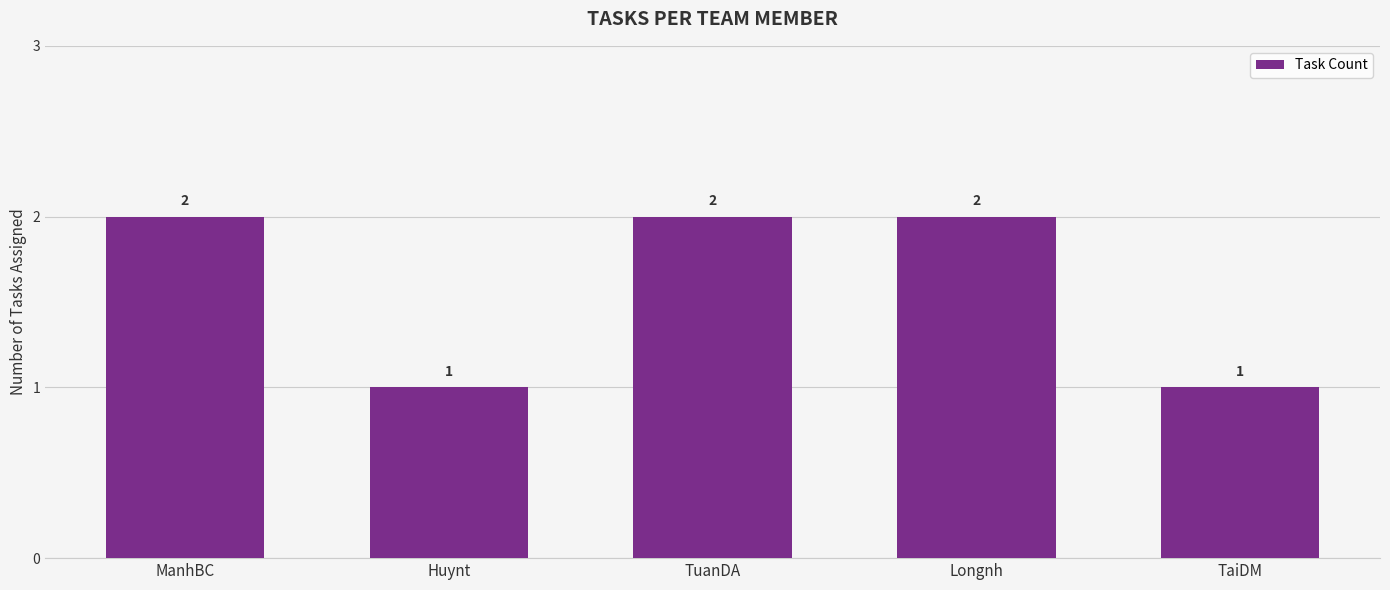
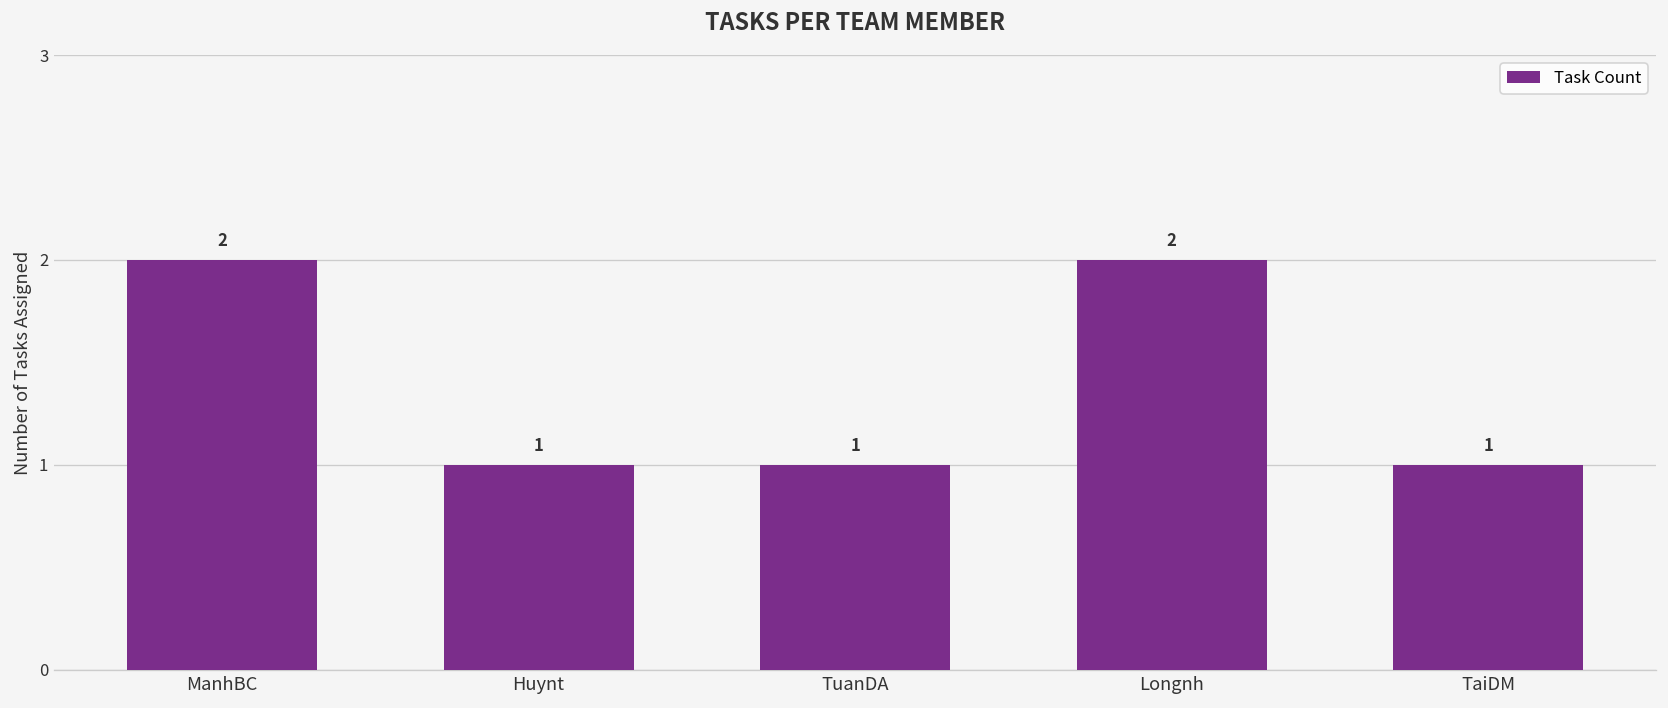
  {
    "ManhBC": 2,
    "Huynt": 1,
-   "TuanDA": 2,
+   "TuanDA": 1,
    "Longnh": 2,
    "TaiDM": 1
  }
